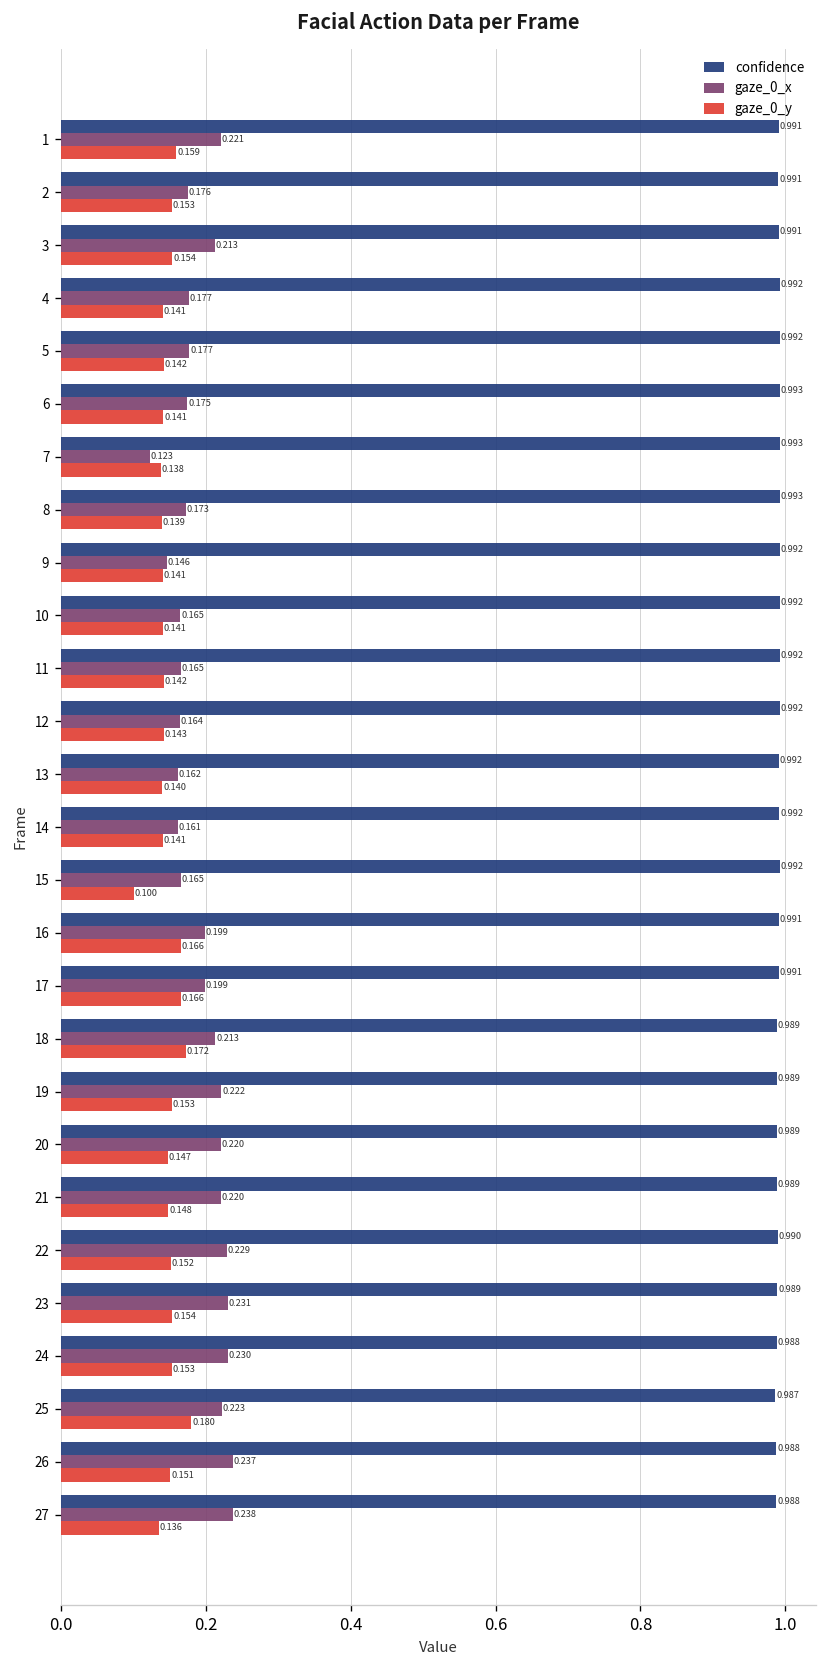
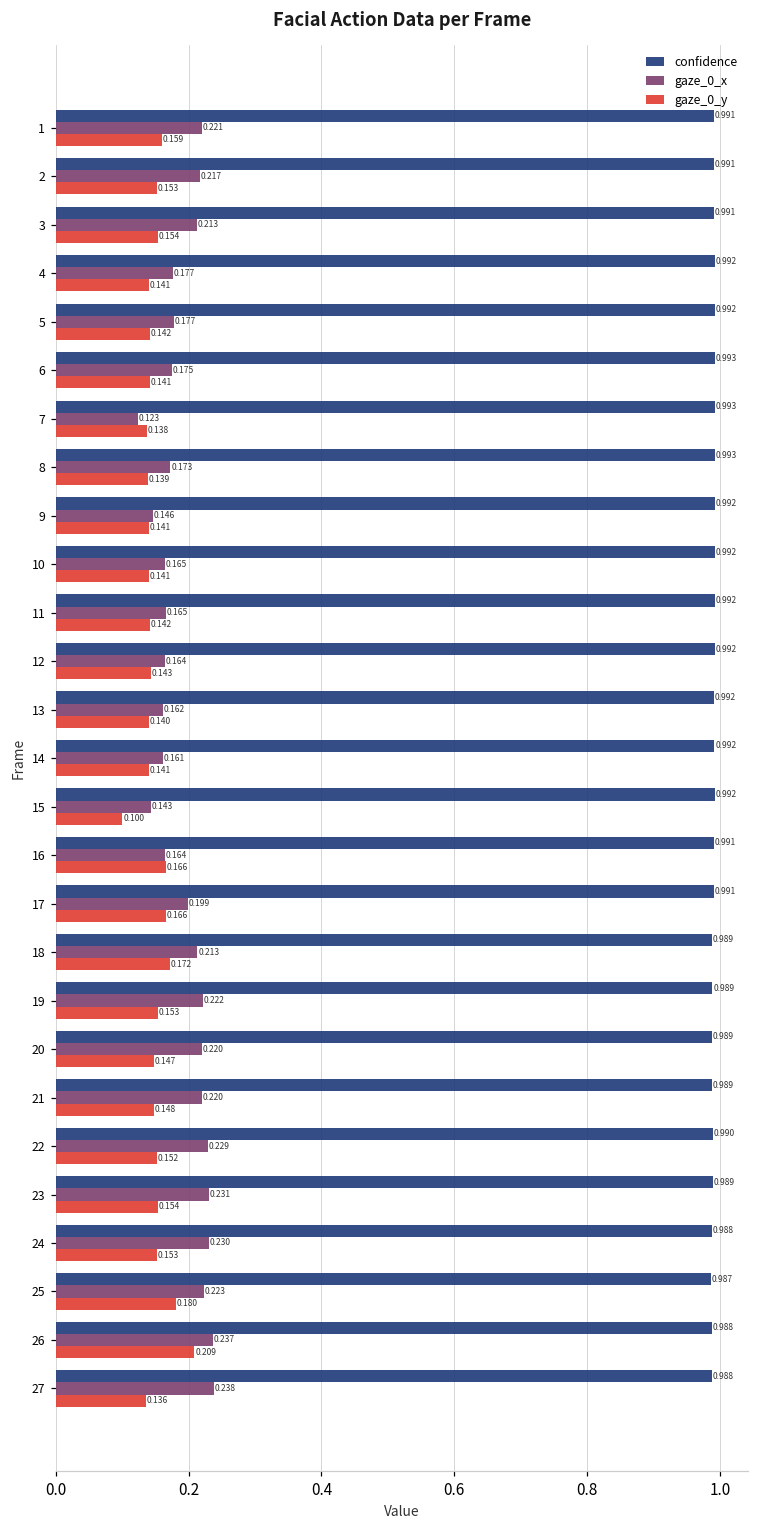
  {
    "confidence": {
      "1": 0.991,
      "2": 0.991,
      "3": 0.991,
      "4": 0.992,
      "5": 0.992,
      "6": 0.993,
      "7": 0.993,
      "8": 0.993,
      "9": 0.992,
      "10": 0.992,
      "11": 0.992,
      "12": 0.992,
      "13": 0.992,
      "14": 0.992,
      "15": 0.992,
      "16": 0.991,
      "17": 0.991,
      "18": 0.989,
      "19": 0.989,
      "20": 0.989,
      "21": 0.989,
      "22": 0.990,
      "23": 0.989,
      "24": 0.988,
      "25": 0.987,
      "26": 0.988,
      "27": 0.988
    },
    "gaze_0_x": {
      "1": 0.221,
-     "2": 0.176,
+     "2": 0.217,
      "3": 0.213,
      "4": 0.177,
      "5": 0.177,
      "6": 0.175,
      "7": 0.123,
      "8": 0.173,
      "9": 0.146,
      "10": 0.165,
      "11": 0.165,
      "12": 0.164,
      "13": 0.162,
      "14": 0.161,
-     "15": 0.165,
-     "16": 0.199,
+     "15": 0.143,
+     "16": 0.164,
      "17": 0.199,
      "18": 0.213,
      "19": 0.222,
      "20": 0.220,
      "21": 0.220,
      "22": 0.229,
      "23": 0.231,
      "24": 0.230,
      "25": 0.223,
      "26": 0.237,
      "27": 0.238
    },
    "gaze_0_y": {
      "1": 0.159,
      "2": 0.153,
      "3": 0.154,
      "4": 0.141,
      "5": 0.142,
      "6": 0.141,
      "7": 0.138,
      "8": 0.139,
      "9": 0.141,
      "10": 0.141,
      "11": 0.142,
      "12": 0.143,
      "13": 0.140,
      "14": 0.141,
      "15": 0.100,
      "16": 0.166,
      "17": 0.166,
      "18": 0.172,
      "19": 0.153,
      "20": 0.147,
      "21": 0.148,
      "22": 0.152,
      "23": 0.154,
      "24": 0.153,
      "25": 0.180,
-     "26": 0.151,
+     "26": 0.209,
      "27": 0.136
    }
  }
